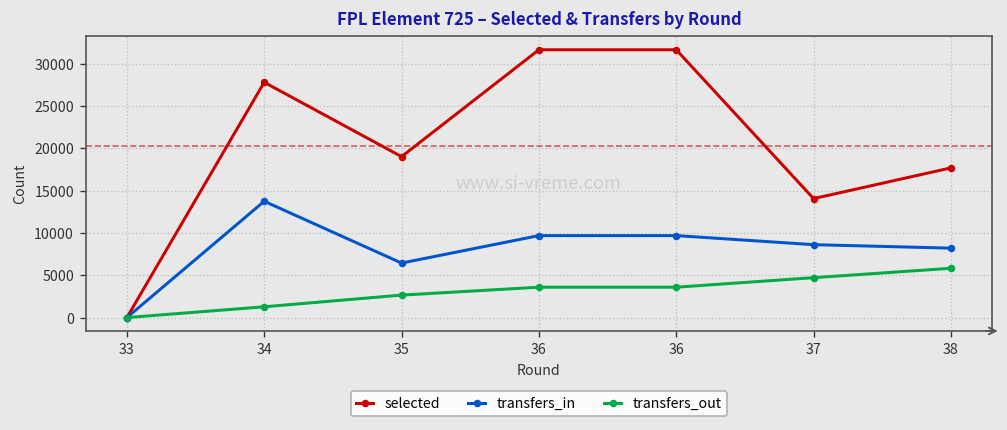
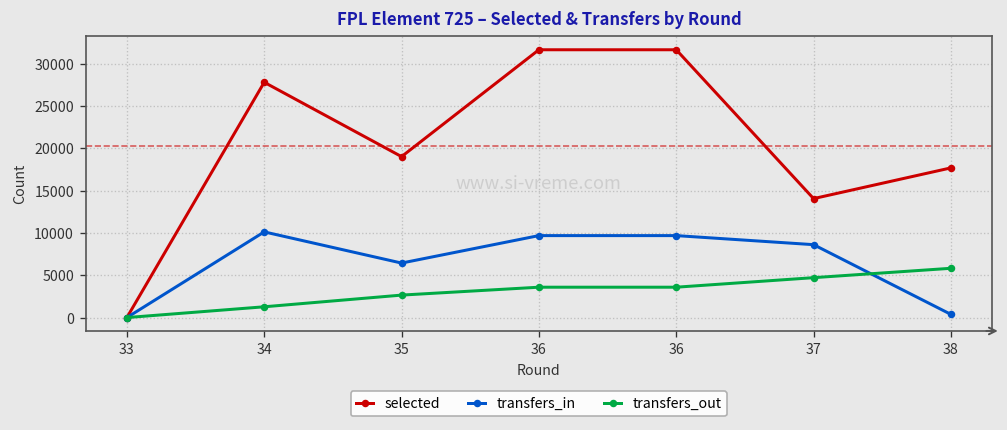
  {
    "selected": {
      "34": 28000,
      "35": 19000,
      "37": 14000,
      "38": 18000
    },
    "transfers_in": {
-     "34": 14000,
+     "34": 10000,
      "35": 6000,
      "37": 9000,
-     "38": 8000
+     "38": 0
    },
    "transfers_out": {
      "34": 1000,
      "35": 3000,
      "37": 5000,
      "38": 6000
    }
  }
